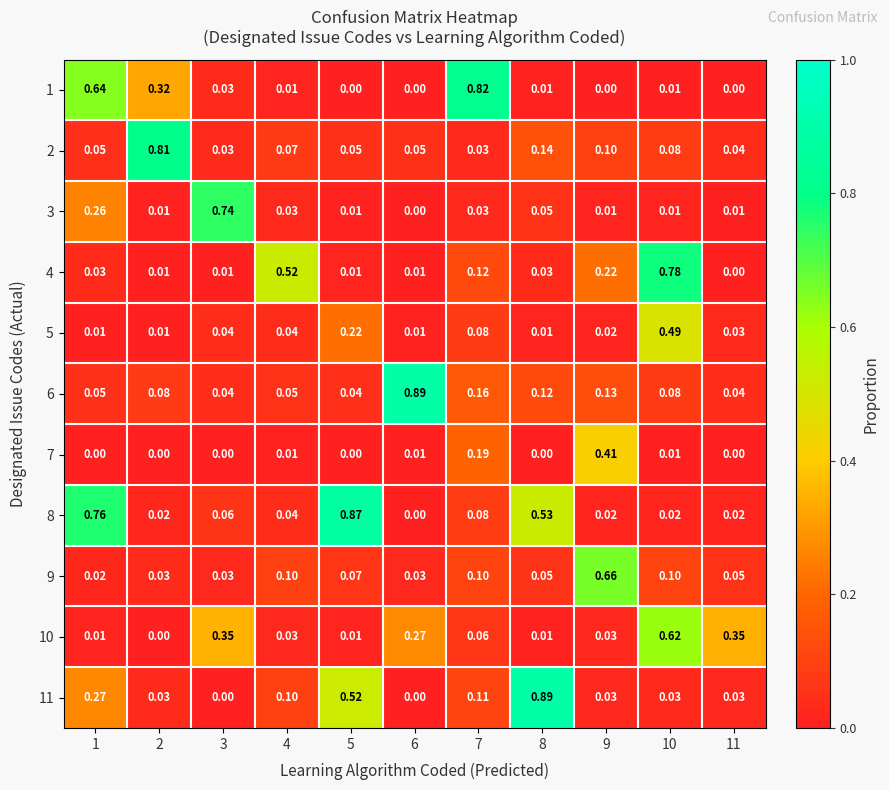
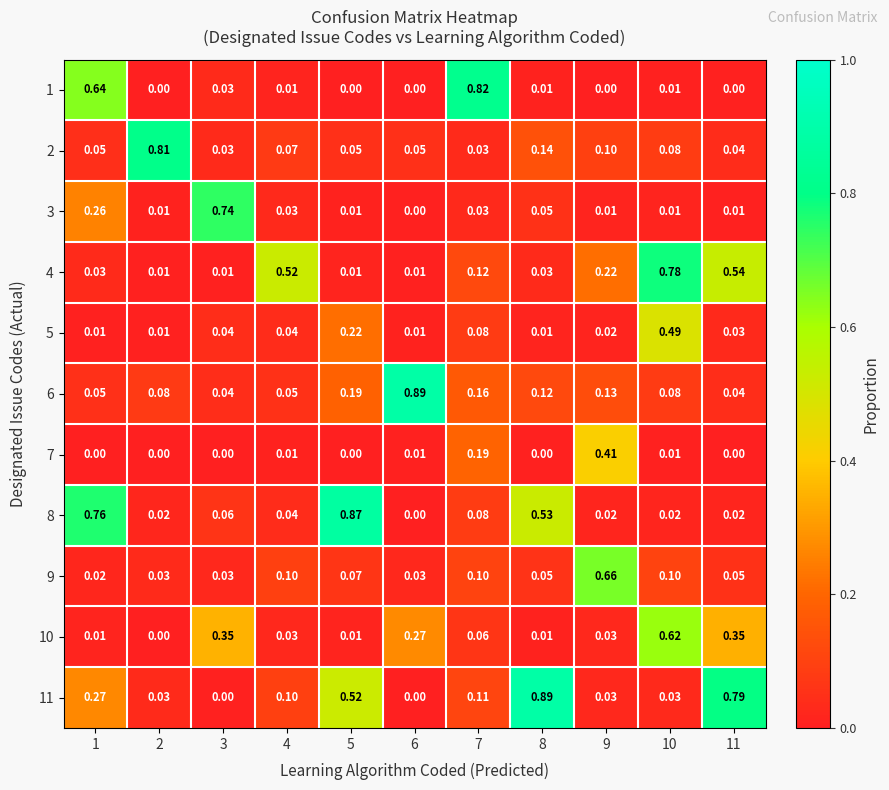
  {
    "1": {
      "1": 0.64,
-     "2": 0.32,
+     "2": 0.00,
      "3": 0.03,
      "4": 0.01,
      "5": 0.00,
      "6": 0.00,
      "7": 0.82,
      "8": 0.01,
      "9": 0.00,
      "10": 0.01,
      "11": 0.00
    },
    "2": {
      "1": 0.05,
      "2": 0.81,
      "3": 0.03,
      "4": 0.07,
      "5": 0.05,
      "6": 0.05,
      "7": 0.03,
      "8": 0.14,
      "9": 0.10,
      "10": 0.08,
      "11": 0.04
    },
    "3": {
      "1": 0.26,
      "2": 0.01,
      "3": 0.74,
      "4": 0.03,
      "5": 0.01,
      "6": 0.00,
      "7": 0.03,
      "8": 0.05,
      "9": 0.01,
      "10": 0.01,
      "11": 0.01
    },
    "4": {
      "1": 0.03,
      "2": 0.01,
      "3": 0.01,
      "4": 0.52,
      "5": 0.01,
      "6": 0.01,
      "7": 0.12,
      "8": 0.03,
      "9": 0.22,
      "10": 0.78,
-     "11": 0.00
+     "11": 0.54
    },
    "5": {
      "1": 0.01,
      "2": 0.01,
      "3": 0.04,
      "4": 0.04,
      "5": 0.22,
      "6": 0.01,
      "7": 0.08,
      "8": 0.01,
      "9": 0.02,
      "10": 0.49,
      "11": 0.03
    },
    "6": {
      "1": 0.05,
      "2": 0.08,
      "3": 0.04,
      "4": 0.05,
-     "5": 0.04,
+     "5": 0.19,
      "6": 0.89,
      "7": 0.16,
      "8": 0.12,
      "9": 0.13,
      "10": 0.08,
      "11": 0.04
    },
    "7": {
      "1": 0.00,
      "2": 0.00,
      "3": 0.00,
      "4": 0.01,
      "5": 0.00,
      "6": 0.01,
      "7": 0.19,
      "8": 0.00,
      "9": 0.41,
      "10": 0.01,
      "11": 0.00
    },
    "8": {
      "1": 0.76,
      "2": 0.02,
      "3": 0.06,
      "4": 0.04,
      "5": 0.87,
      "6": 0.00,
      "7": 0.08,
      "8": 0.53,
      "9": 0.02,
      "10": 0.02,
      "11": 0.02
    },
    "9": {
      "1": 0.02,
      "2": 0.03,
      "3": 0.03,
      "4": 0.10,
      "5": 0.07,
      "6": 0.03,
      "7": 0.10,
      "8": 0.05,
      "9": 0.66,
      "10": 0.10,
      "11": 0.05
    },
    "10": {
      "1": 0.01,
      "2": 0.00,
      "3": 0.35,
      "4": 0.03,
      "5": 0.01,
      "6": 0.27,
      "7": 0.06,
      "8": 0.01,
      "9": 0.03,
      "10": 0.62,
      "11": 0.35
    },
    "11": {
      "1": 0.27,
      "2": 0.03,
      "3": 0.00,
      "4": 0.10,
      "5": 0.52,
      "6": 0.00,
      "7": 0.11,
      "8": 0.89,
      "9": 0.03,
      "10": 0.03,
-     "11": 0.03
+     "11": 0.79
    }
  }
